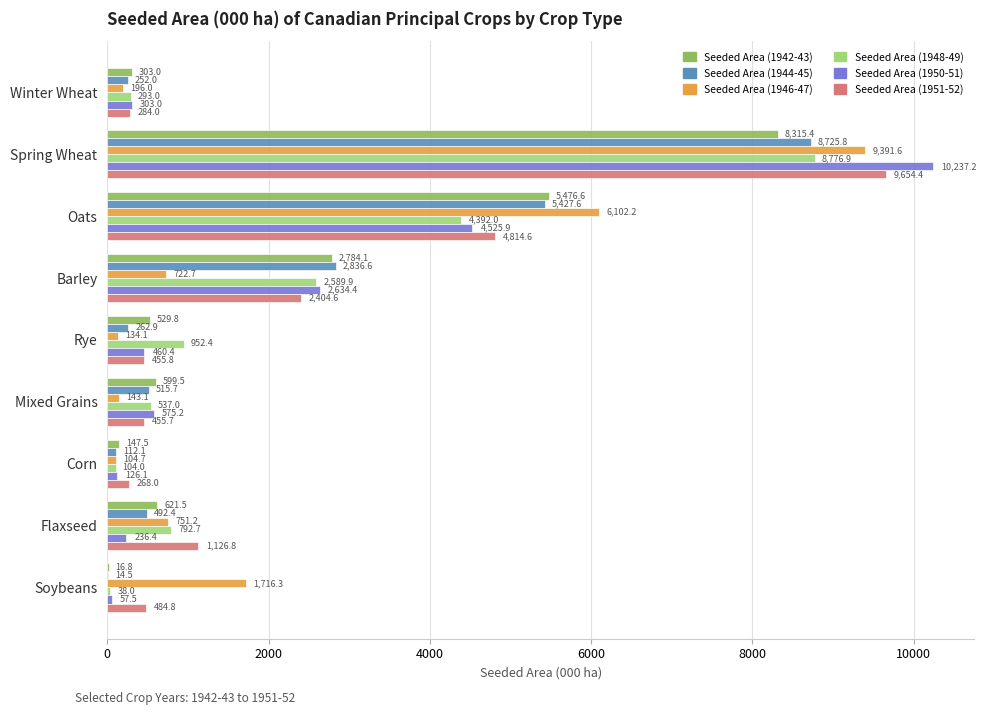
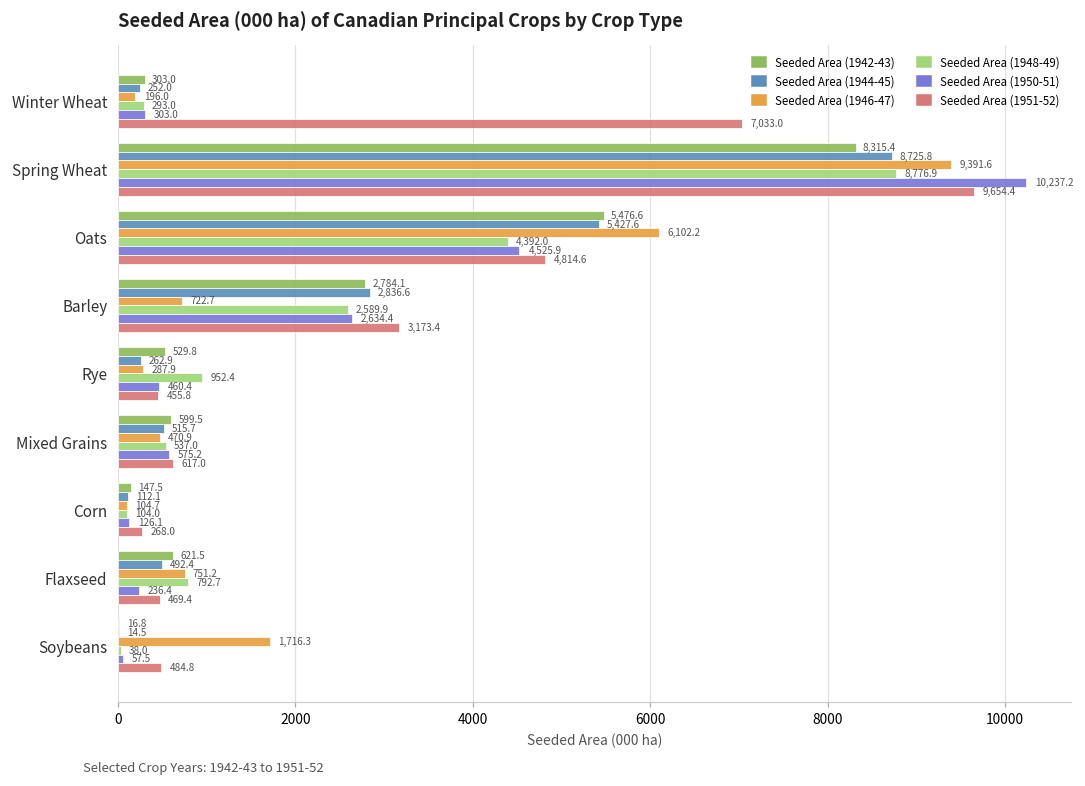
  {
    "Seeded Area (1946-47)": {
      "Winter Wheat": "196.0",
      "Spring Wheat": "9,391.6",
      "Oats": "6,102.2",
      "Barley": "722.7",
-     "Rye": "134.1",
-     "Mixed Grains": "143.1",
+     "Rye": "287.9",
+     "Mixed Grains": "470.9",
      "Corn": "104.7",
      "Flaxseed": "751.2",
      "Soybeans": "1,716.3"
    },
    "Seeded Area (1951-52)": {
-     "Winter Wheat": "284.0",
+     "Winter Wheat": "7,033.0",
      "Spring Wheat": "9,654.4",
      "Oats": "4,814.6",
-     "Barley": "2,404.6",
+     "Barley": "3,173.4",
      "Rye": "455.8",
-     "Mixed Grains": "455.7",
+     "Mixed Grains": "617.0",
      "Corn": "268.0",
-     "Flaxseed": "1,126.8",
+     "Flaxseed": "469.4",
      "Soybeans": "484.8"
    }
  }
